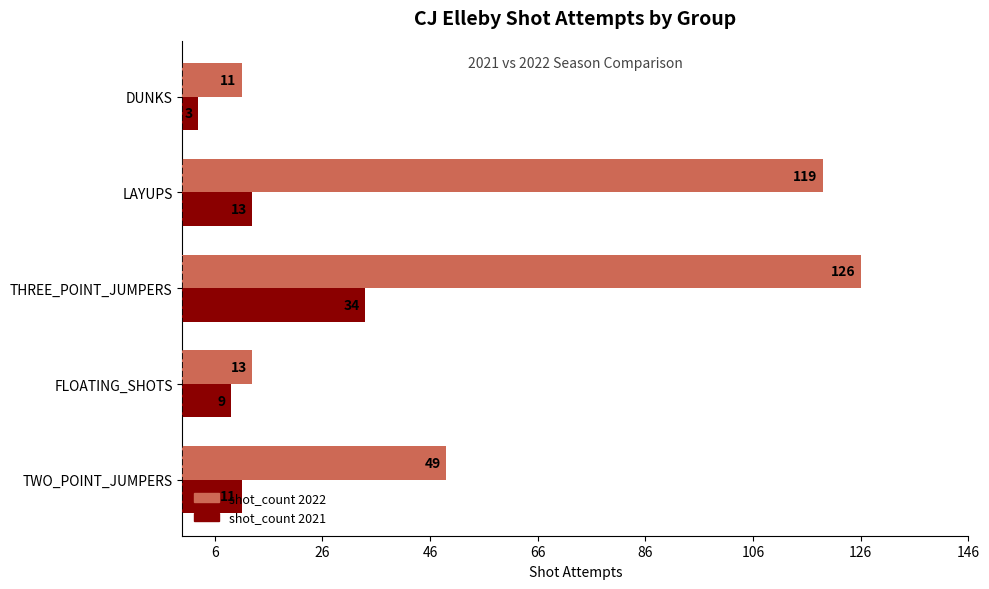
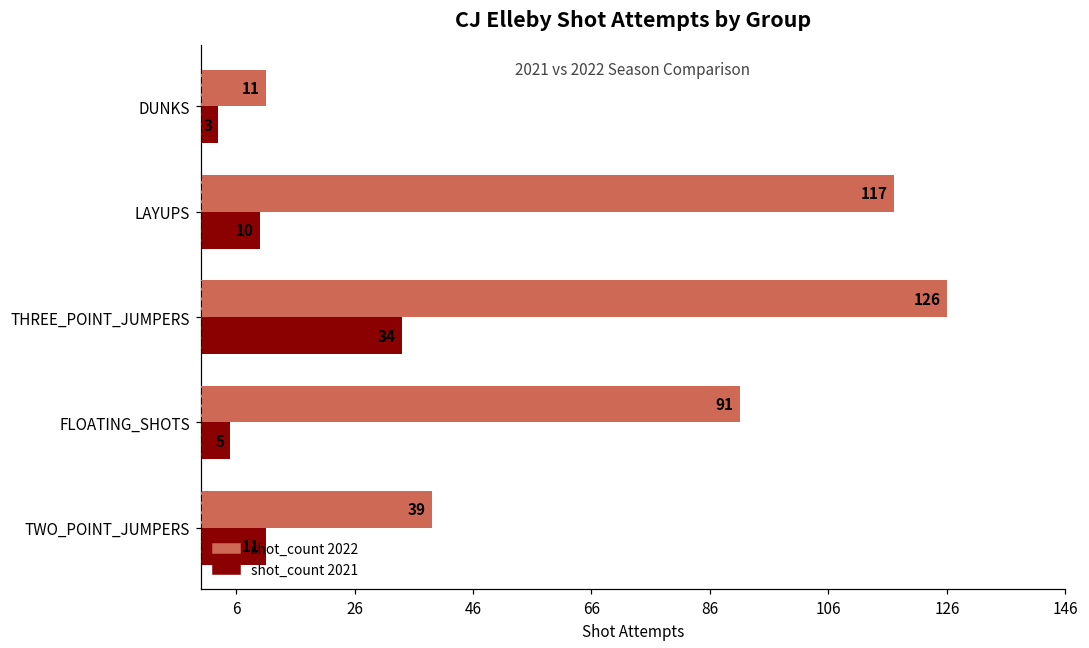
  {
    "shot_count 2022": {
-     "LAYUPS": 119,
-     "FLOATING_SHOTS": 13,
-     "TWO_POINT_JUMPERS": 49
+     "LAYUPS": 117,
+     "FLOATING_SHOTS": 91,
+     "TWO_POINT_JUMPERS": 39
    },
    "shot_count 2021": {
-     "LAYUPS": 13,
-     "FLOATING_SHOTS": 9
+     "LAYUPS": 10,
+     "FLOATING_SHOTS": 5
    }
  }
